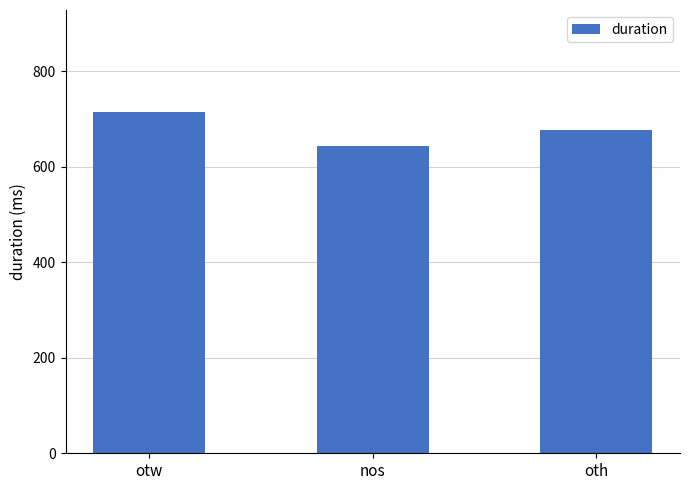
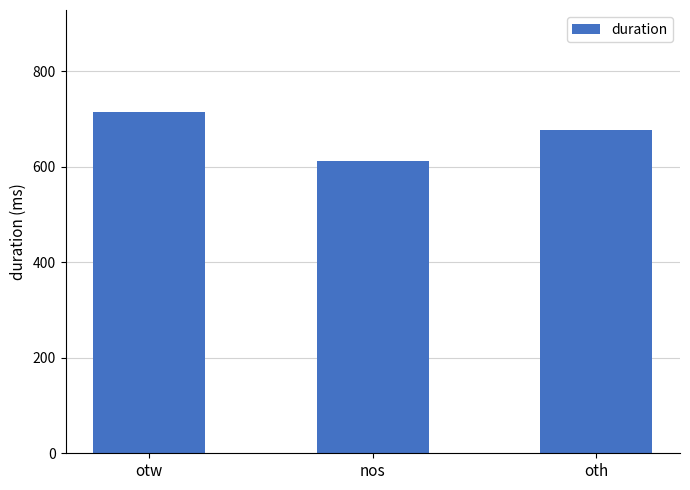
  {
    "otw": 710,
-   "nos": 640,
+   "nos": 610,
    "oth": 680
  }
